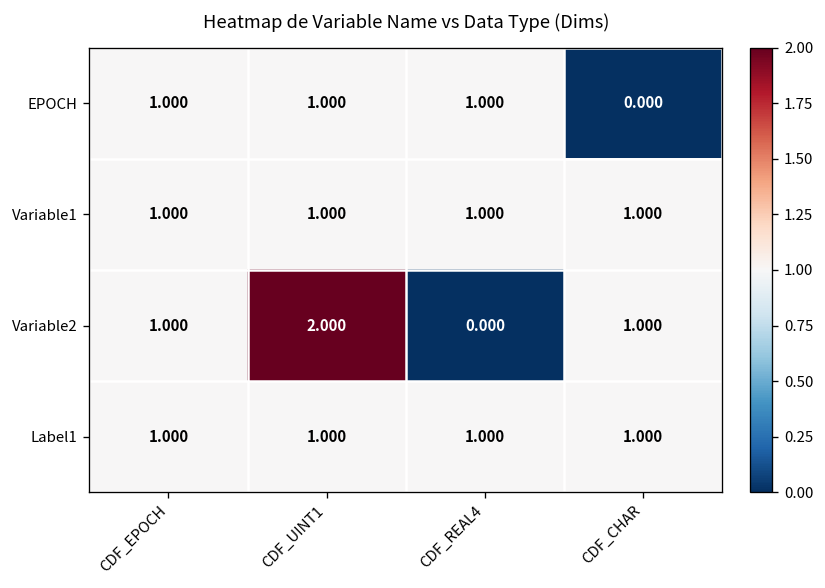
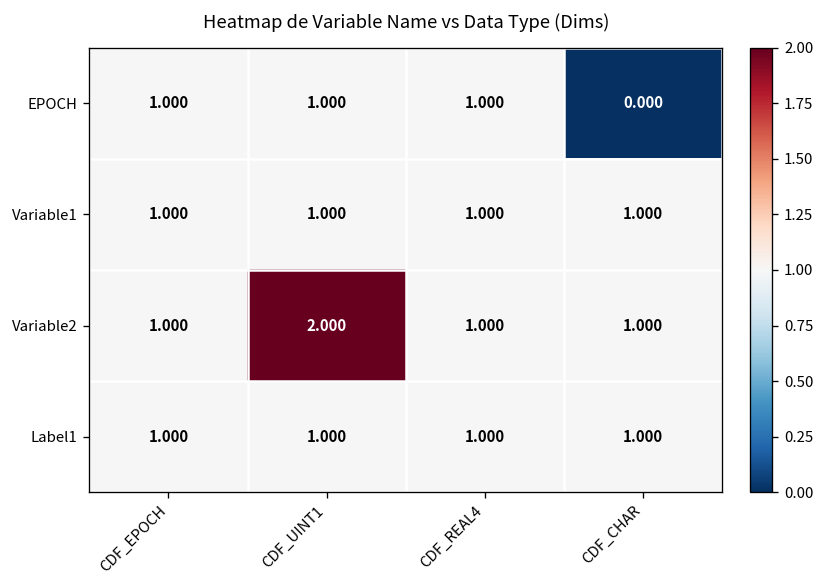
  {
    "EPOCH": {
      "CDF_EPOCH": 1.000,
      "CDF_UINT1": 1.000,
      "CDF_REAL4": 1.000,
      "CDF_CHAR": 0.000
    },
    "Variable1": {
      "CDF_EPOCH": 1.000,
      "CDF_UINT1": 1.000,
      "CDF_REAL4": 1.000,
      "CDF_CHAR": 1.000
    },
    "Variable2": {
      "CDF_EPOCH": 1.000,
      "CDF_UINT1": 2.000,
-     "CDF_REAL4": 0.000,
+     "CDF_REAL4": 1.000,
      "CDF_CHAR": 1.000
    },
    "Label1": {
      "CDF_EPOCH": 1.000,
      "CDF_UINT1": 1.000,
      "CDF_REAL4": 1.000,
      "CDF_CHAR": 1.000
    }
  }
